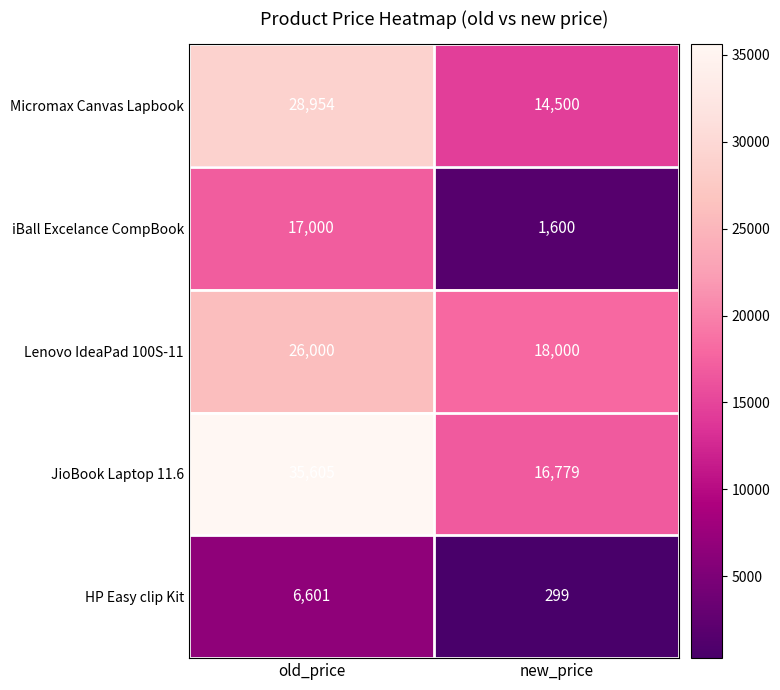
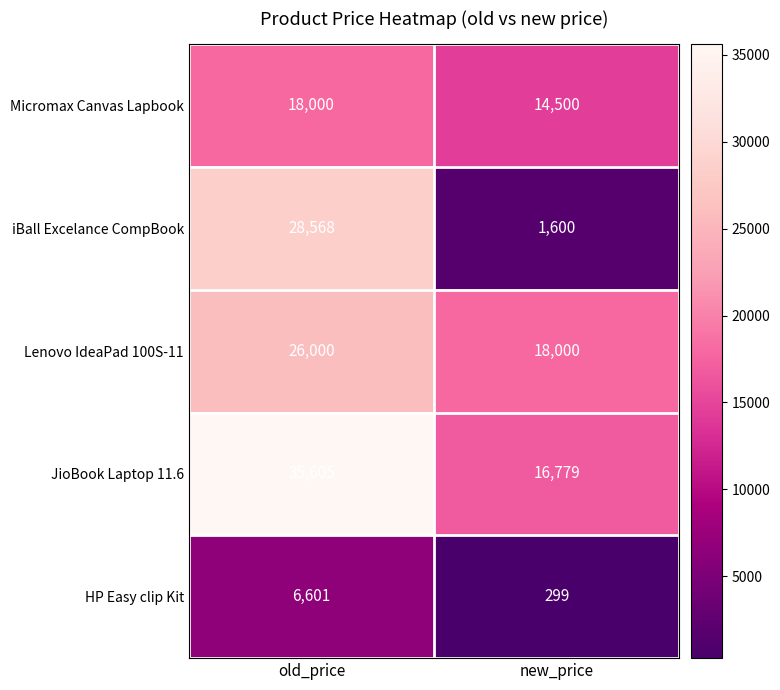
  {
    "Micromax Canvas Lapbook": {
-     "old_price": "28,954",
+     "old_price": "18,000",
      "new_price": "14,500"
    },
    "iBall Excelance CompBook": {
-     "old_price": "17,000",
+     "old_price": "28,568",
      "new_price": "1,600"
    },
    "Lenovo IdeaPad 100S-11": {
      "old_price": "26,000",
      "new_price": "18,000"
    },
    "JioBook Laptop 11.6": {
      "new_price": "16,779"
    },
    "HP Easy clip Kit": {
      "old_price": "6,601",
      "new_price": "299"
    }
  }
